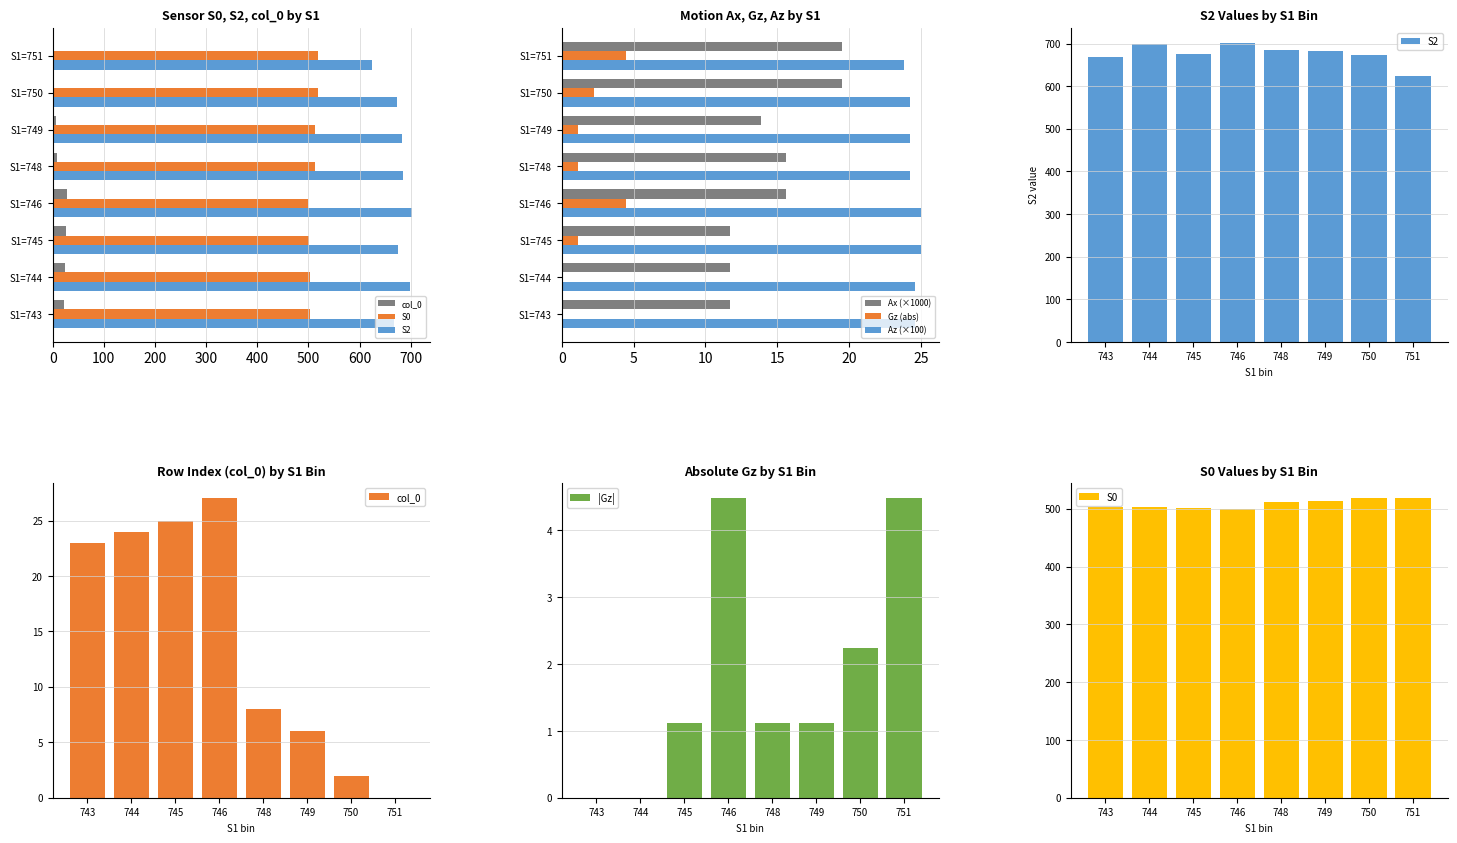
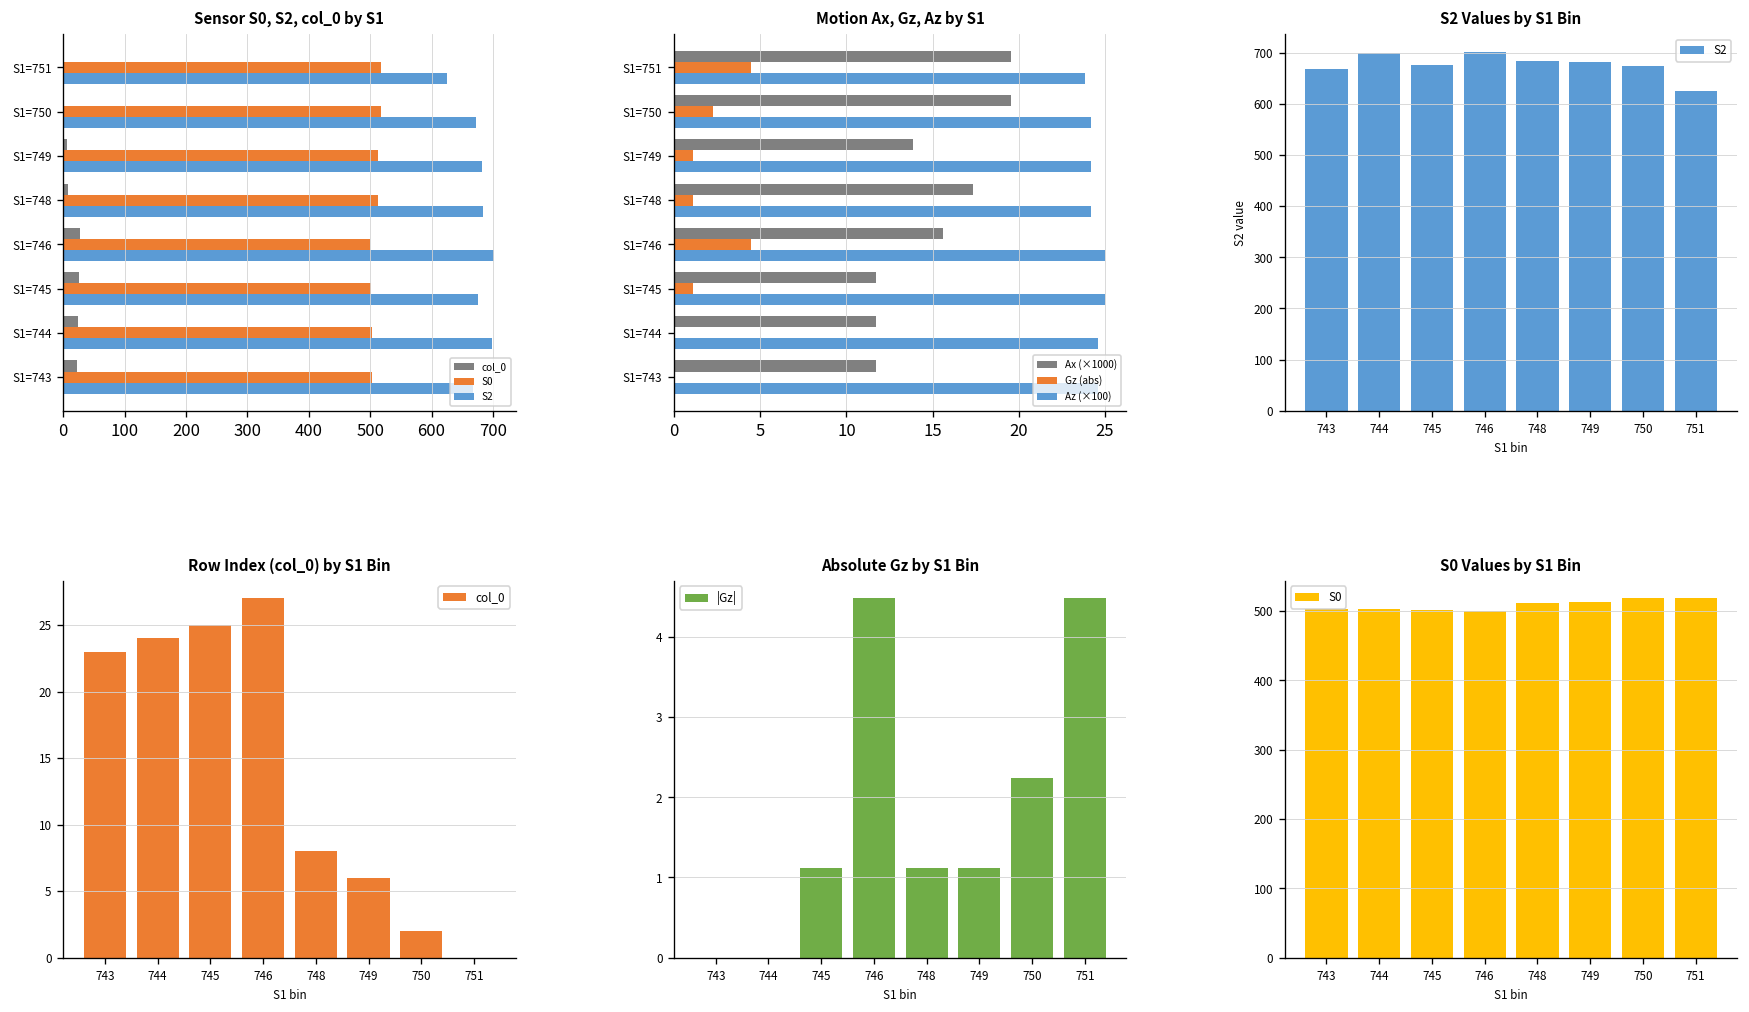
  {
    "Sensor S0, S2, col_0 by S1": {
      "S2": {
        "S1=751": 630,
        "S1=750": 670,
        "S1=749": 680,
        "S1=748": 680,
        "S1=746": 700,
        "S1=745": 680,
        "S1=744": 700
      }
    },
    "Motion Ax, Gz, Az by S1": {
      "Ax (×1000)": {
        "S1=751": 19.5,
        "S1=750": 19.5,
        "S1=749": 13.8,
-       "S1=748": 15.6,
+       "S1=748": 17.3,
        "S1=746": 15.6,
        "S1=745": 11.7,
        "S1=744": 11.7,
        "S1=743": 11.7
      },
      "Gz (abs)": {
        "S1=751": 4.5,
        "S1=750": 2.2,
        "S1=749": 1.1,
        "S1=748": 1.1,
        "S1=746": 4.5,
        "S1=745": 1.1,
        "S1=744": 0.0,
        "S1=743": 0.0
      },
      "Az (×100)": {
        "S1=751": 23.8,
        "S1=750": 24.2,
        "S1=749": 24.2,
        "S1=748": 24.2,
        "S1=746": 25.0,
        "S1=745": 25.0,
        "S1=744": 24.6
      }
    },
    "S2 Values by S1 Bin": {
      "743": 670,
      "744": 700,
      "745": 680,
      "746": 700,
      "748": 680,
      "749": 680,
      "750": 670,
      "751": 630
    },
    "Row Index (col_0) by S1 Bin": {
      "743": 23.0,
      "744": 24.0,
      "745": 25.0,
      "746": 27.0,
      "748": 8.0,
      "749": 6.0,
      "750": 2.0,
      "751": 0.0
    },
    "Absolute Gz by S1 Bin": {
      "743": 0.0,
      "744": 0.0,
      "745": 1.1,
      "746": 4.5,
      "748": 1.1,
      "749": 1.1,
      "750": 2.2,
      "751": 4.5
    },
    "S0 Values by S1 Bin": {
      "743": 500,
      "744": 500,
      "745": 500,
      "746": 500,
      "748": 510,
      "749": 510,
      "750": 520,
      "751": 520
    }
  }
